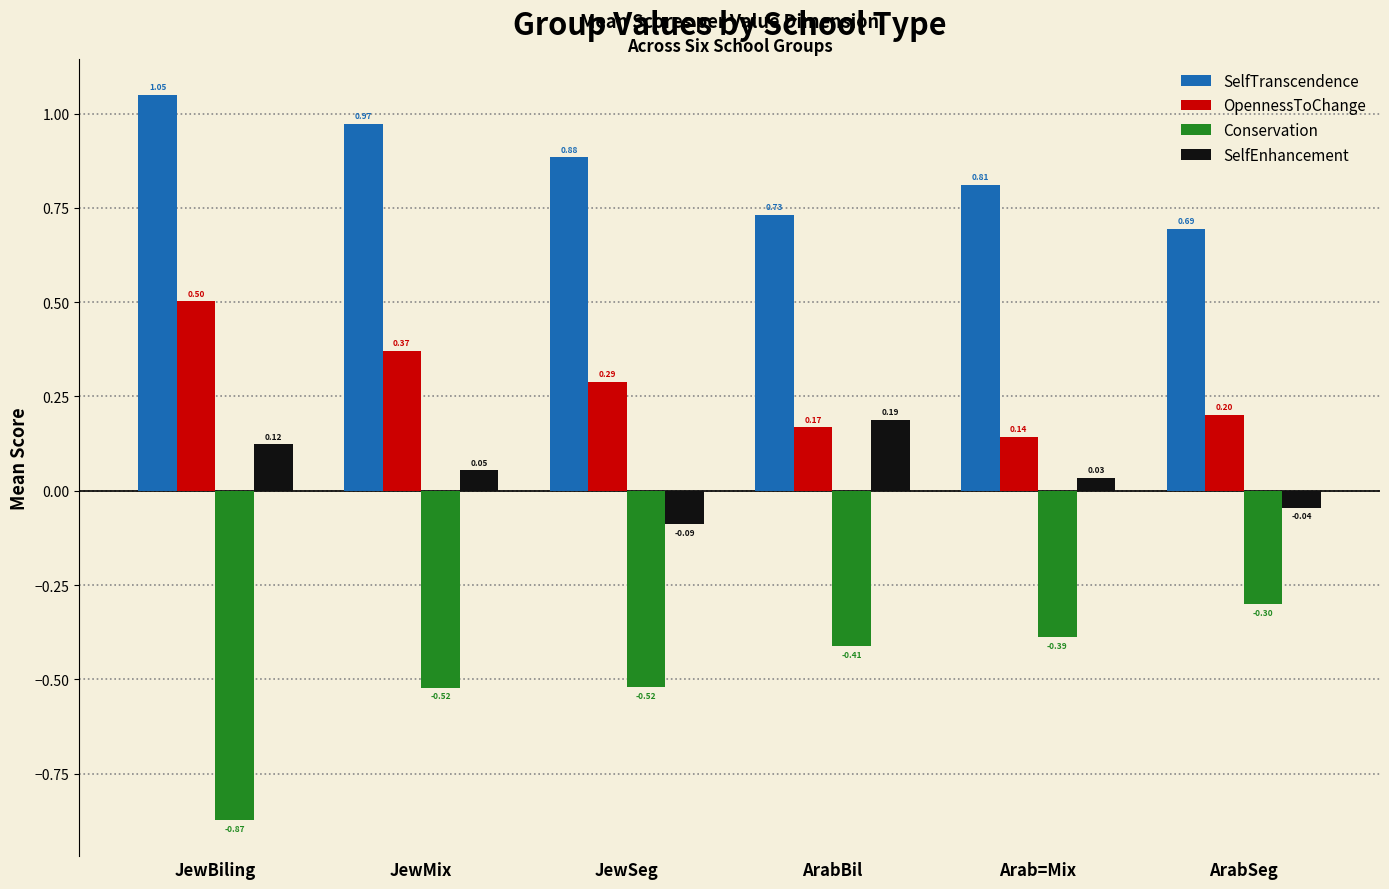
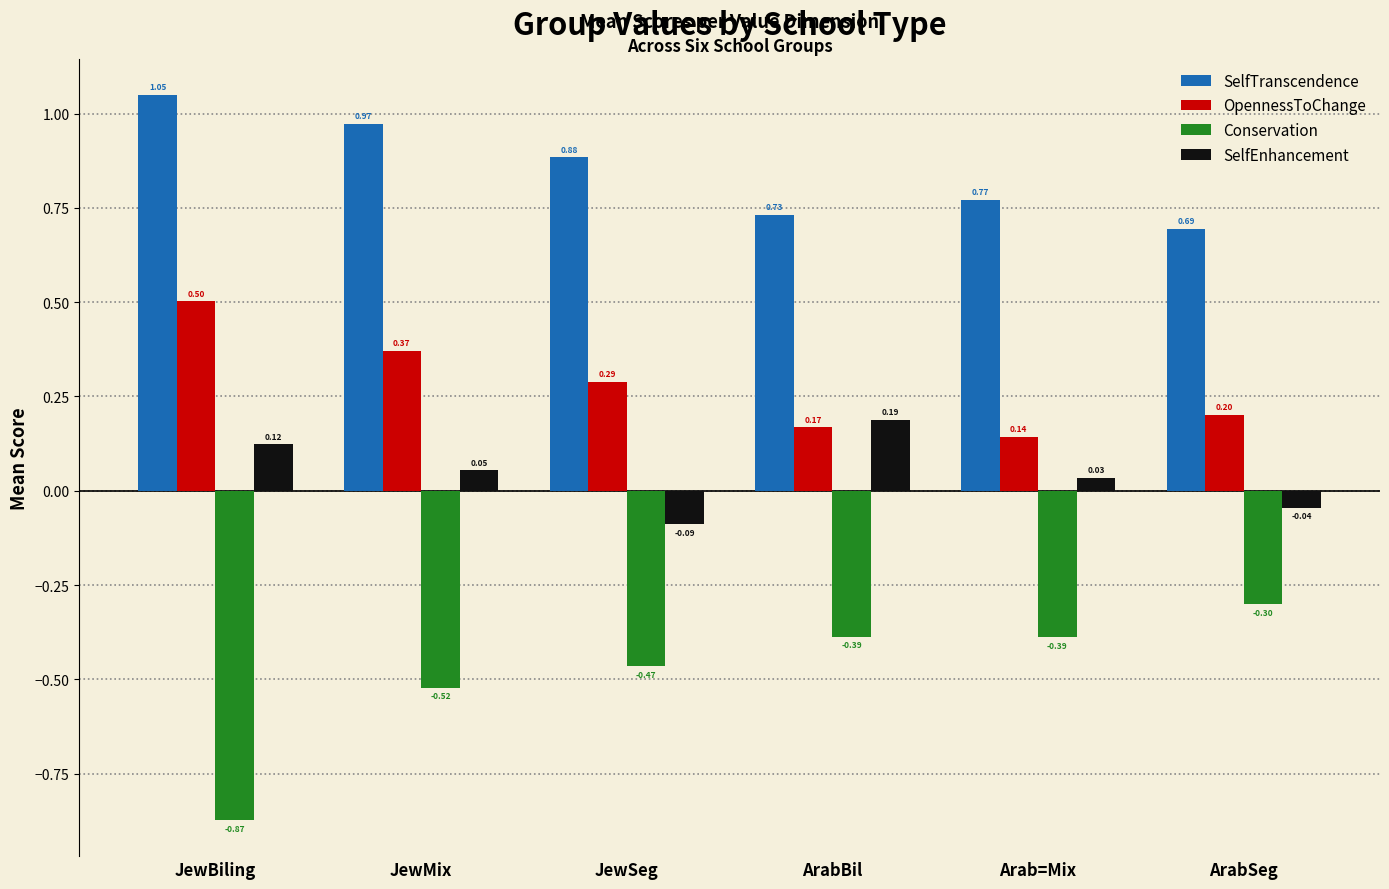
  {
    "SelfTranscendence": {
      "JewBiling": 1.05,
      "JewMix": 0.97,
      "JewSeg": 0.88,
      "ArabBil": 0.73,
-     "Arab=Mix": 0.81,
+     "Arab=Mix": 0.77,
      "ArabSeg": 0.69
    },
    "OpennessToChange": {
      "JewBiling": 0.50,
      "JewMix": 0.37,
      "JewSeg": 0.29,
      "ArabBil": 0.17,
      "Arab=Mix": 0.14,
      "ArabSeg": 0.20
    },
    "Conservation": {
      "JewBiling": -0.87,
      "JewMix": -0.52,
-     "JewSeg": -0.52,
-     "ArabBil": -0.41,
+     "JewSeg": -0.47,
+     "ArabBil": -0.39,
      "Arab=Mix": -0.39,
      "ArabSeg": -0.30
    },
    "SelfEnhancement": {
      "JewBiling": 0.12,
      "JewMix": 0.05,
      "JewSeg": -0.09,
      "ArabBil": 0.19,
      "Arab=Mix": 0.03,
      "ArabSeg": -0.04
    }
  }
